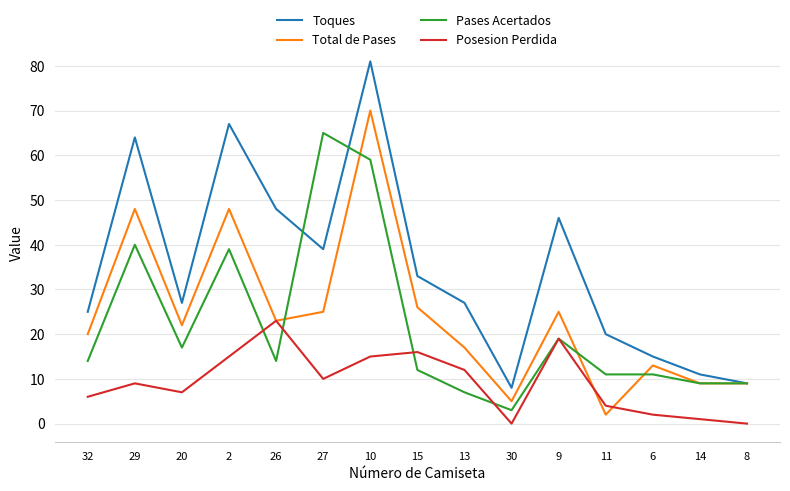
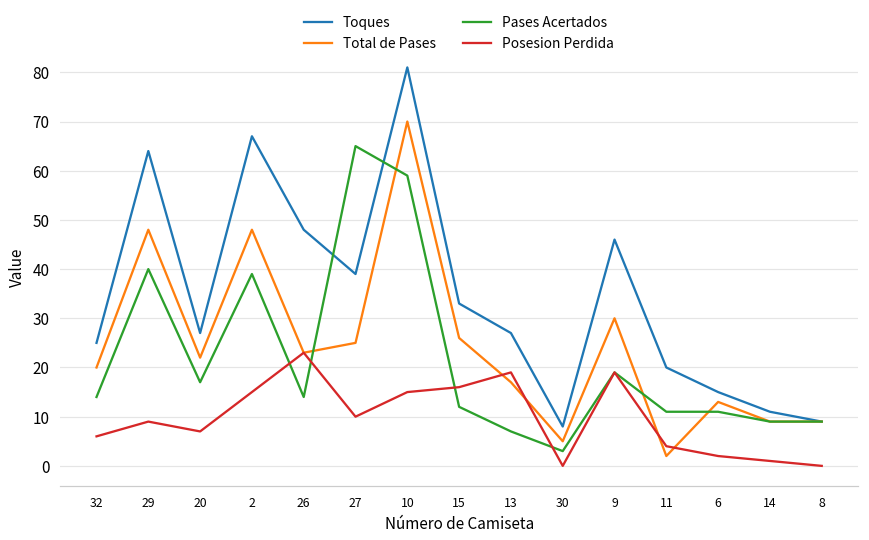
  {
    "Toques": {
      "32": 25,
      "29": 64,
      "20": 27,
      "2": 67,
      "26": 48,
      "27": 39,
      "10": 81,
      "15": 33,
      "13": 27,
      "30": 8,
      "9": 46,
      "11": 20,
      "6": 15,
      "14": 11
    },
    "Total de Pases": {
      "32": 20,
      "29": 48,
      "20": 22,
      "2": 48,
      "27": 25,
      "10": 70,
      "15": 26,
      "13": 17,
      "30": 5,
-     "9": 25,
+     "9": 30,
      "11": 2,
      "6": 13
    },
    "Pases Acertados": {
      "32": 14,
      "29": 40,
      "20": 17,
      "2": 39,
      "26": 14,
      "27": 65,
      "10": 59,
      "15": 12,
      "13": 7,
      "30": 3,
      "11": 11,
      "6": 11
    },
    "Posesion Perdida": {
      "32": 6,
      "29": 9,
      "20": 7,
      "2": 15,
      "27": 10,
      "10": 15,
      "15": 16,
-     "13": 12,
+     "13": 19,
      "30": 0,
      "11": 4,
      "6": 2,
      "14": 1,
      "8": 0
    }
  }
